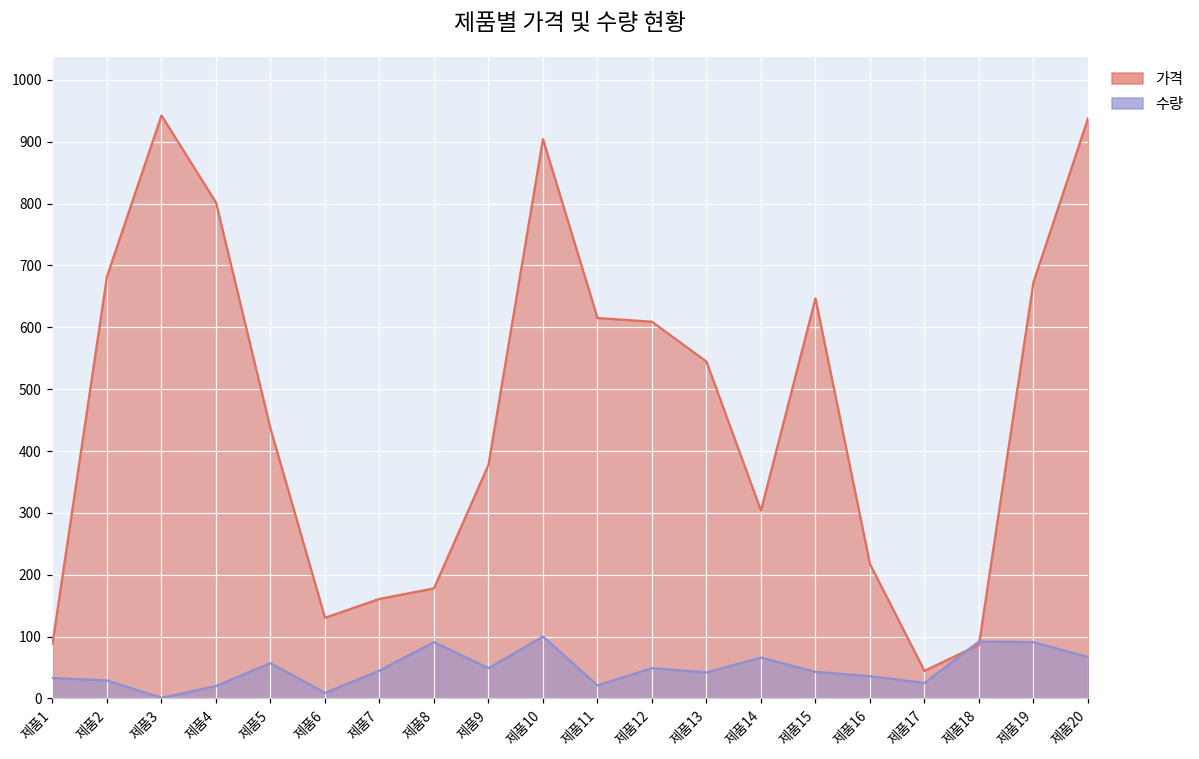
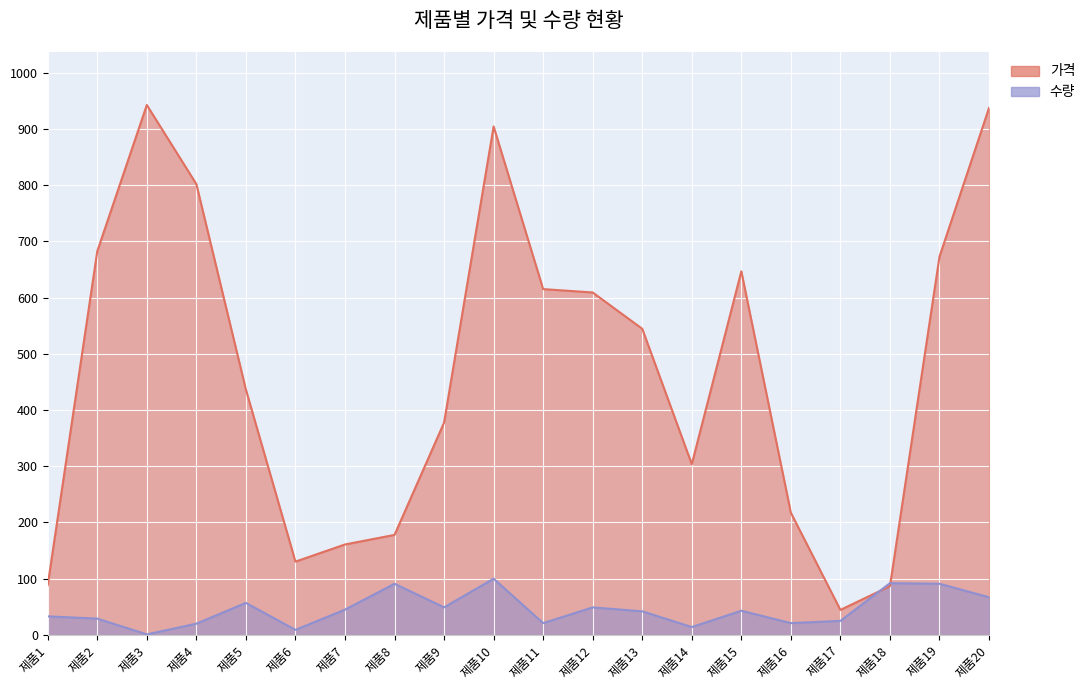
  {
    "가격": {
      "제품1": 90,
      "제품2": 680,
      "제품3": 940,
      "제품4": 800,
      "제품5": 440,
      "제품6": 130,
      "제품7": 160,
      "제품8": 180,
      "제품9": 380,
      "제품10": 900,
      "제품11": 620,
      "제품12": 610,
      "제품13": 540,
      "제품14": 300,
      "제품15": 650,
      "제품16": 220,
      "제품17": 40,
      "제품18": 90,
      "제품19": 670,
      "제품20": 940
    },
    "수량": {
      "제품1": 30,
      "제품2": 30,
      "제품3": 0,
      "제품4": 20,
      "제품5": 60,
      "제품6": 10,
      "제품7": 50,
      "제품8": 90,
      "제품9": 50,
      "제품10": 100,
      "제품11": 20,
      "제품12": 50,
      "제품13": 40,
-     "제품14": 70,
+     "제품14": 10,
      "제품15": 40,
-     "제품16": 40,
+     "제품16": 20,
      "제품17": 30,
      "제품18": 90,
      "제품19": 90,
      "제품20": 70
    }
  }
